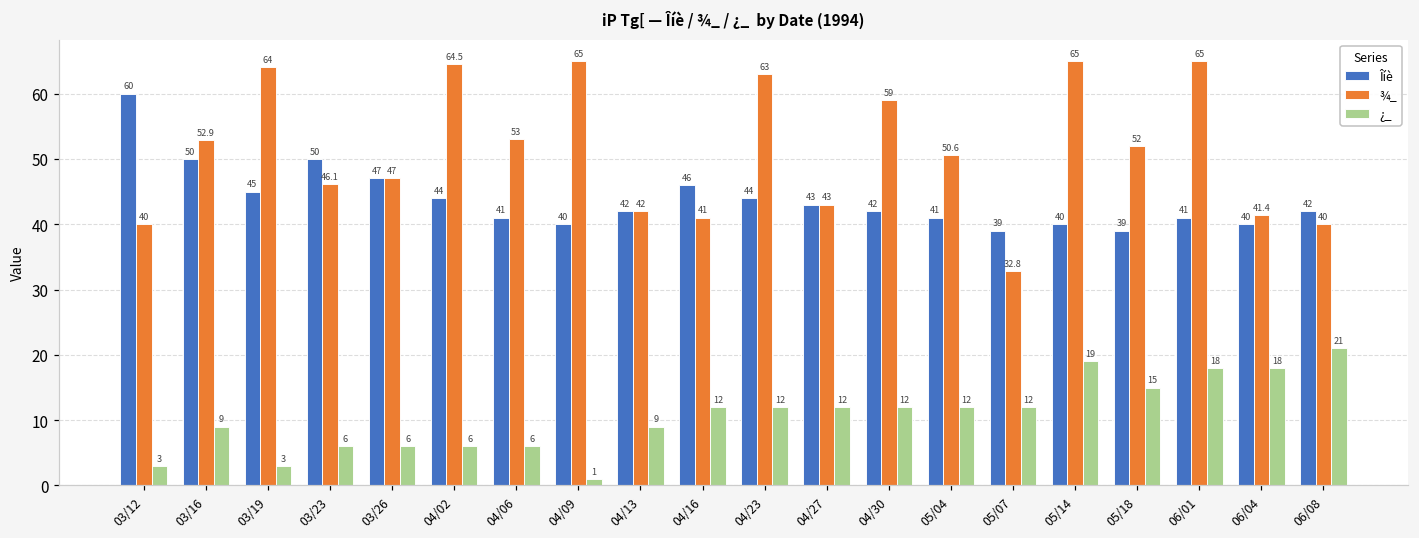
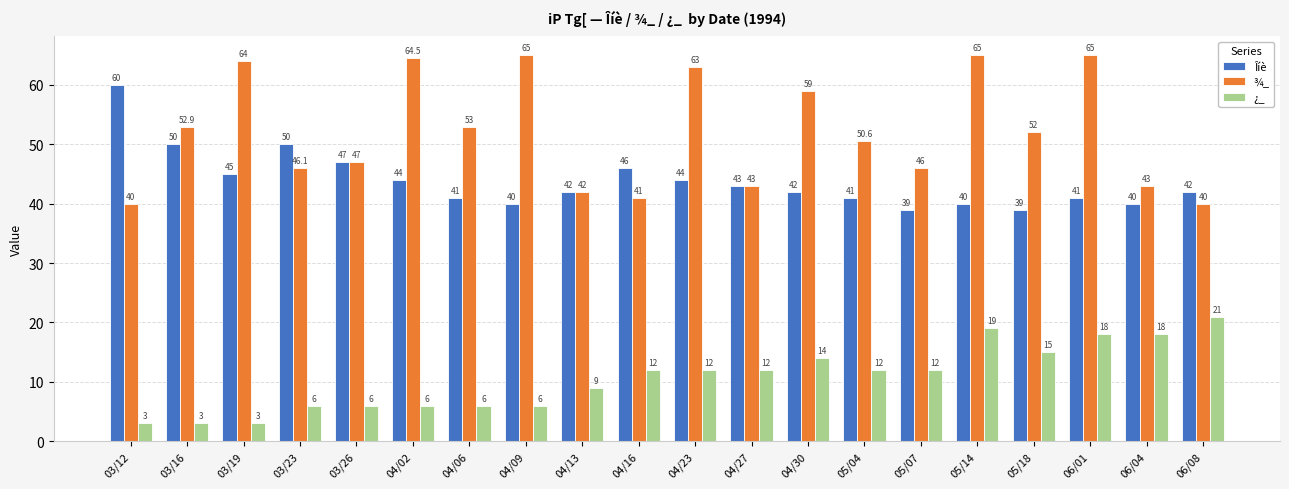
  {
    "Îíè": {
      "03/12": 60,
      "03/16": 50,
      "03/19": 45,
      "03/23": 50,
      "03/26": 47,
      "04/02": 44,
      "04/06": 41,
      "04/09": 40,
      "04/13": 42,
      "04/16": 46,
      "04/23": 44,
      "04/27": 43,
      "04/30": 42,
      "05/04": 41,
      "05/07": 39,
      "05/14": 40,
      "05/18": 39,
      "06/01": 41,
      "06/04": 40,
      "06/08": 42
    },
    "¾_": {
      "03/12": 40,
      "03/16": 52.9,
      "03/19": 64,
      "03/23": 46.1,
      "03/26": 47,
      "04/02": 64.5,
      "04/06": 53,
      "04/09": 65,
      "04/13": 42,
      "04/16": 41,
      "04/23": 63,
      "04/27": 43,
      "04/30": 59,
      "05/04": 50.6,
-     "05/07": 32.8,
+     "05/07": 46,
      "05/14": 65,
      "05/18": 52,
      "06/01": 65,
-     "06/04": 41.4,
+     "06/04": 43,
      "06/08": 40
    },
    "¿_": {
      "03/12": 3,
-     "03/16": 9,
+     "03/16": 3,
      "03/19": 3,
      "03/23": 6,
      "03/26": 6,
      "04/02": 6,
      "04/06": 6,
-     "04/09": 1,
+     "04/09": 6,
      "04/13": 9,
      "04/16": 12,
      "04/23": 12,
      "04/27": 12,
-     "04/30": 12,
+     "04/30": 14,
      "05/04": 12,
      "05/07": 12,
      "05/14": 19,
      "05/18": 15,
      "06/01": 18,
      "06/04": 18,
      "06/08": 21
    }
  }
